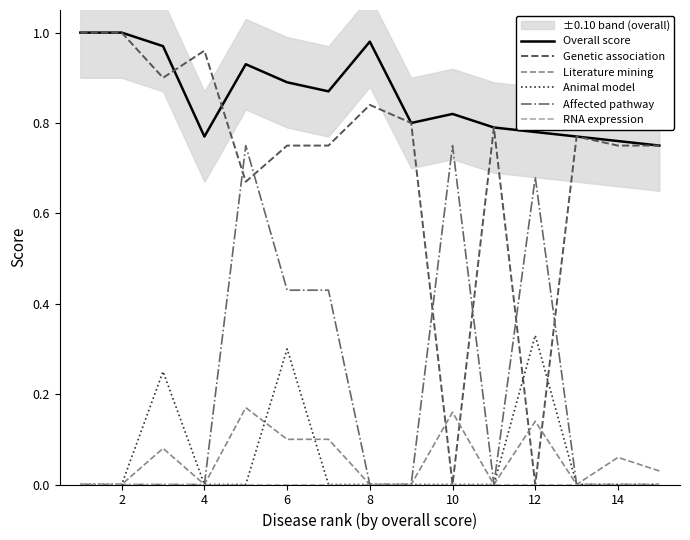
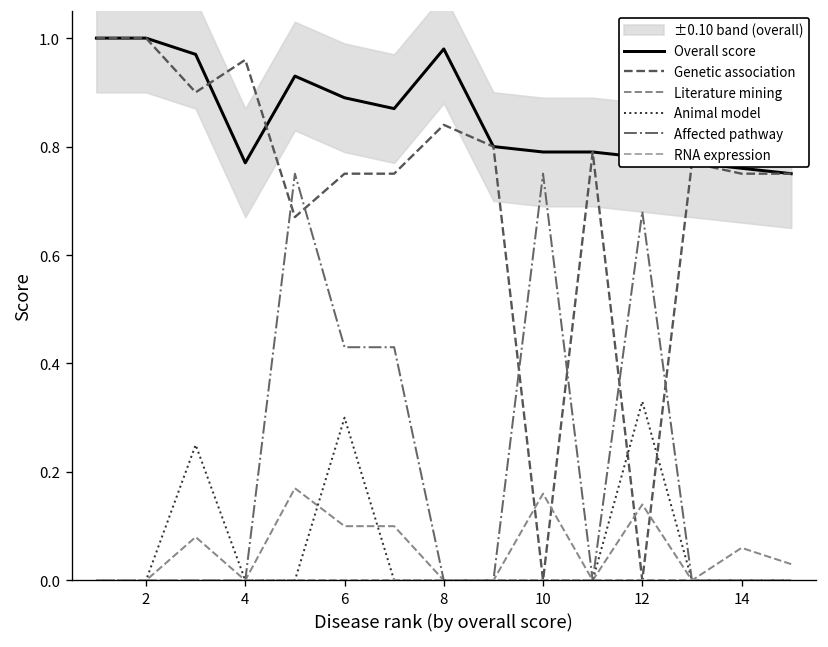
  {
    "Overall score": {
      "4": 0.77,
      "6": 0.89,
      "8": 0.98,
-     "10": 0.82,
+     "10": 0.79,
      "12": 0.78,
      "14": 0.76
    }
  }
